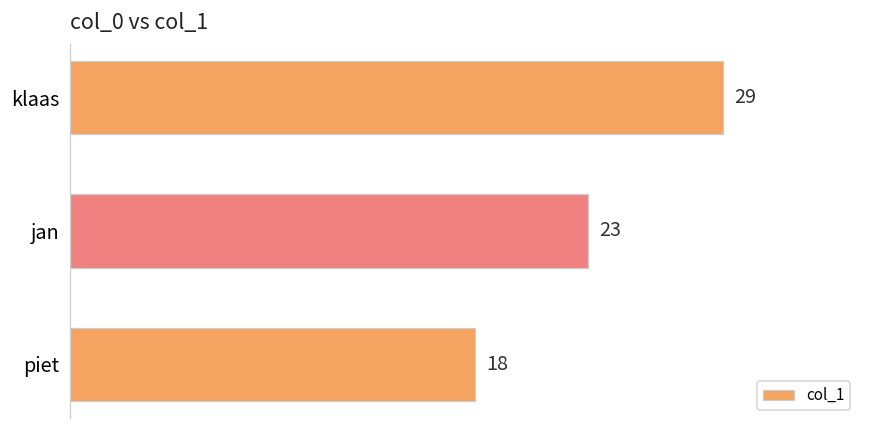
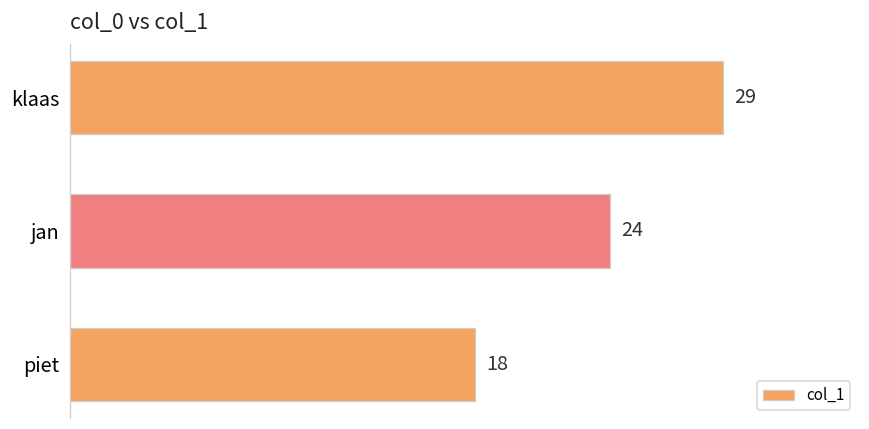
  {
    "klaas": 29,
-   "jan": 23,
+   "jan": 24,
    "piet": 18
  }
